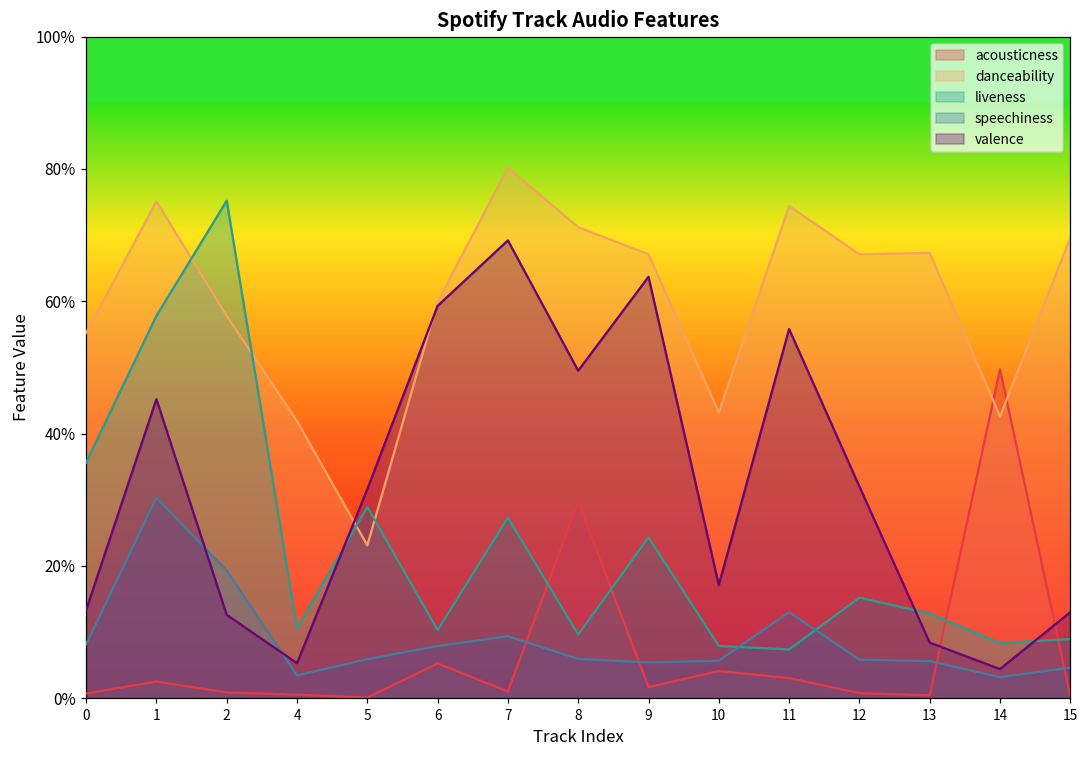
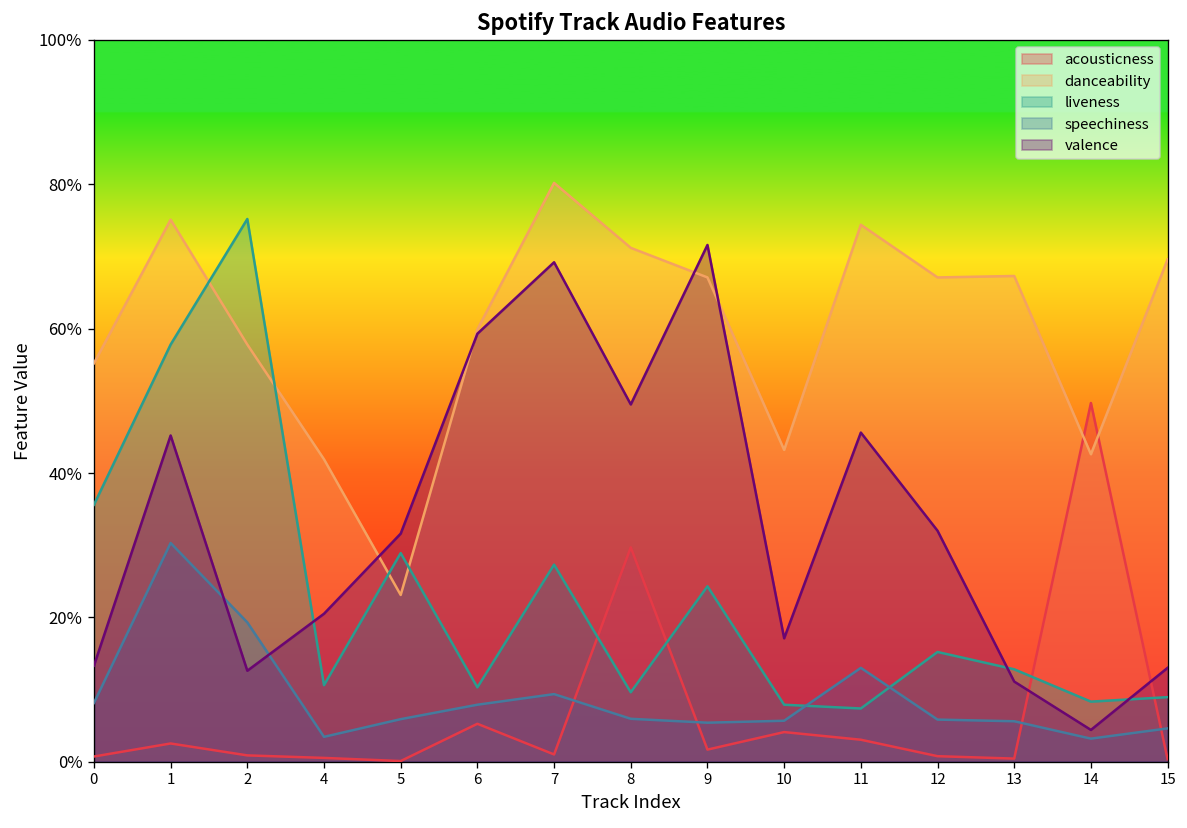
  {
    "valence": {
      "0": "13%",
      "1": "45%",
      "2": "13%",
-     "4": "5%",
+     "4": "21%",
      "5": "32%",
      "6": "59%",
      "7": "69%",
      "8": "50%",
-     "9": "64%",
+     "9": "72%",
      "10": "17%",
-     "11": "56%",
+     "11": "46%",
      "12": "32%",
-     "13": "8%",
+     "13": "11%",
      "14": "4%",
      "15": "13%"
    }
  }
